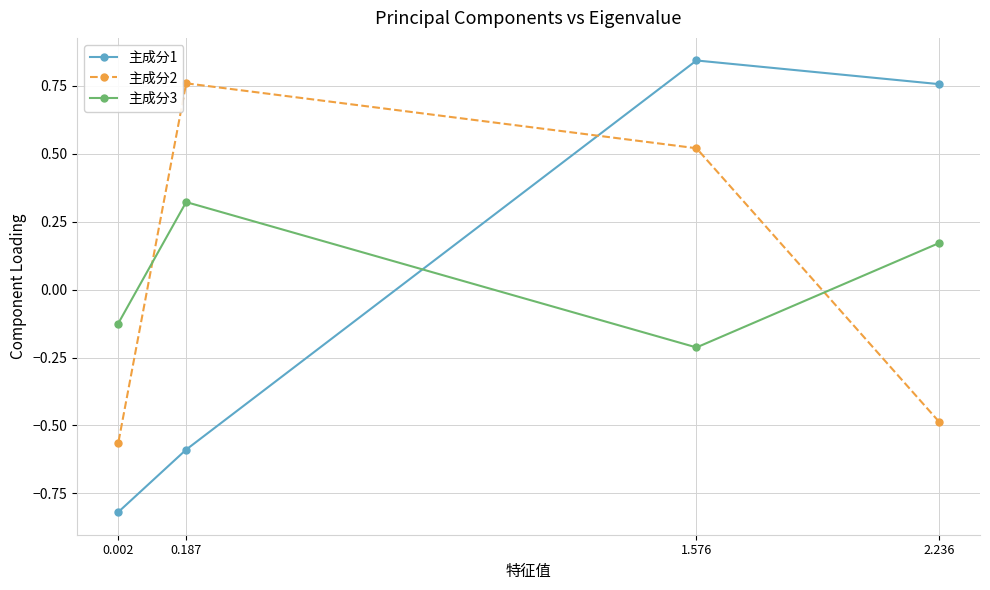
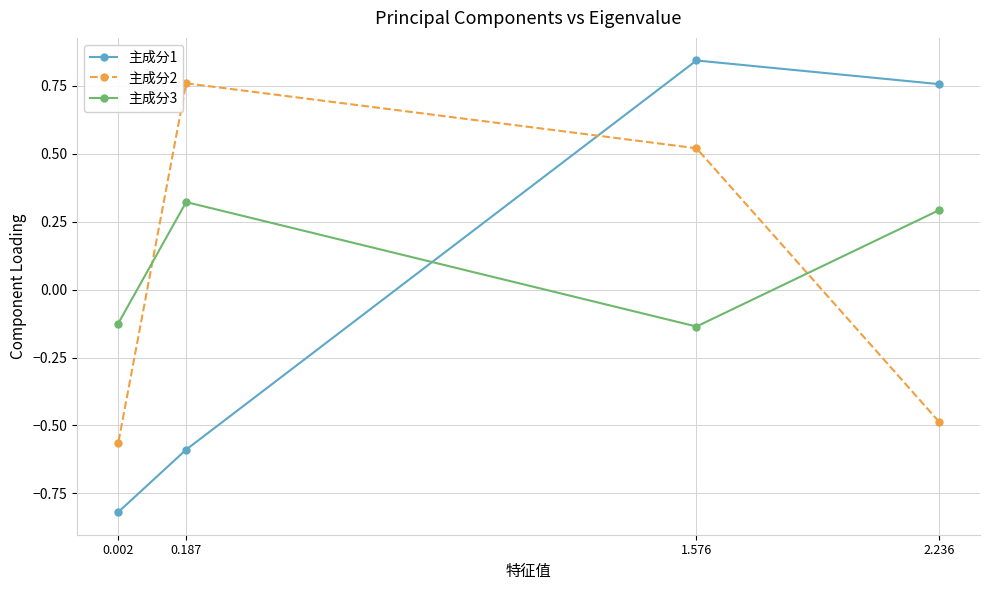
  {
    "主成分1": {
      "0.002": -0.82,
      "0.187": -0.59,
      "1.576": 0.84,
      "2.236": 0.76
    },
    "主成分2": {
      "0.002": -0.57,
      "0.187": 0.76,
      "1.576": 0.52,
      "2.236": -0.49
    },
    "主成分3": {
      "0.002": -0.13,
      "0.187": 0.32,
-     "1.576": -0.21,
-     "2.236": 0.17
+     "1.576": -0.14,
+     "2.236": 0.29
    }
  }
